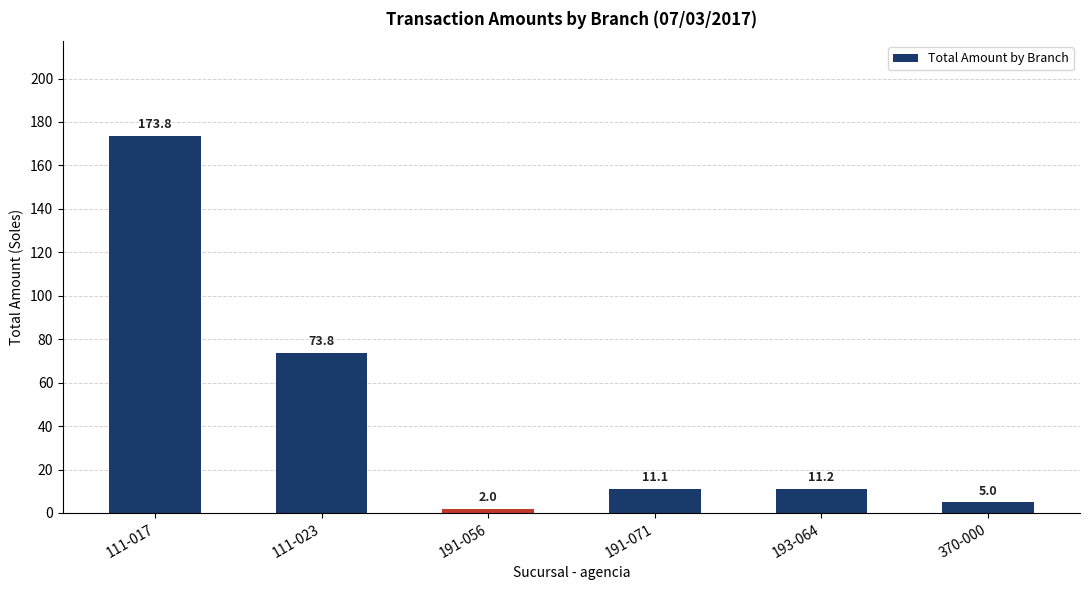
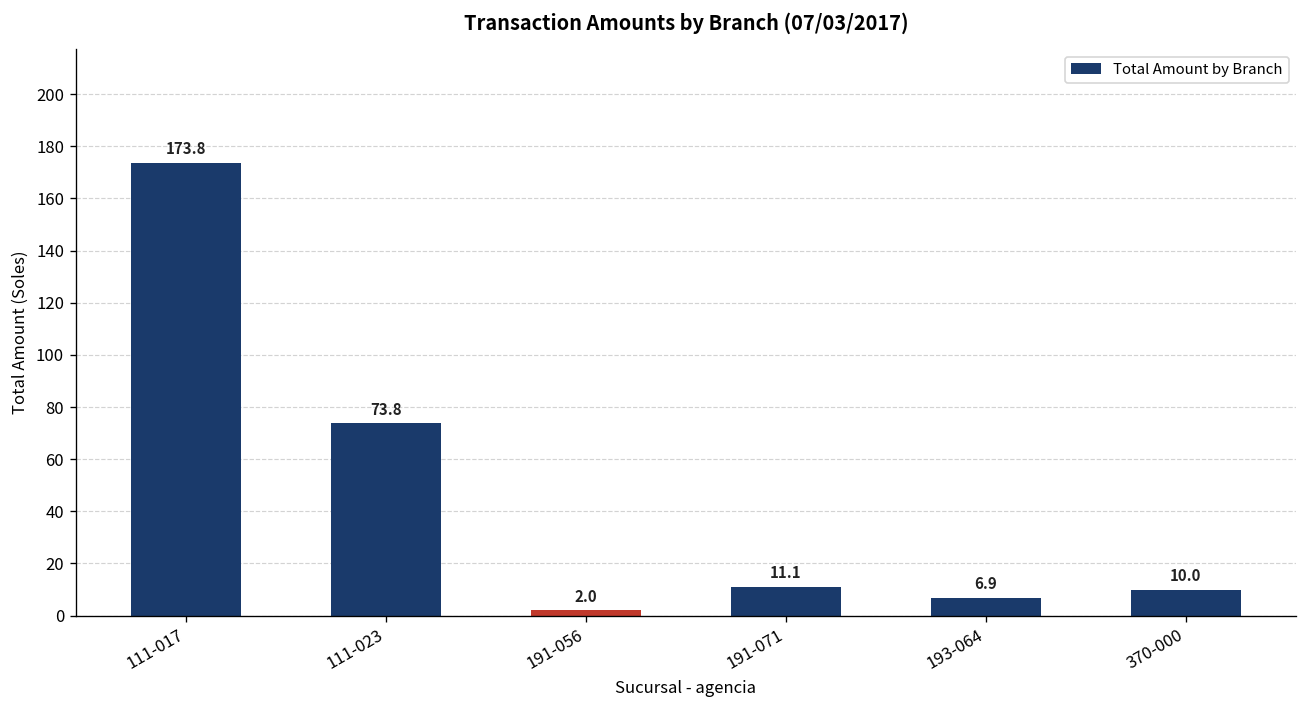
  {
    "111-017": 173.8,
    "111-023": 73.8,
    "191-056": 2.0,
    "191-071": 11.1,
-   "193-064": 11.2,
-   "370-000": 5.0
+   "193-064": 6.9,
+   "370-000": 10.0
  }
